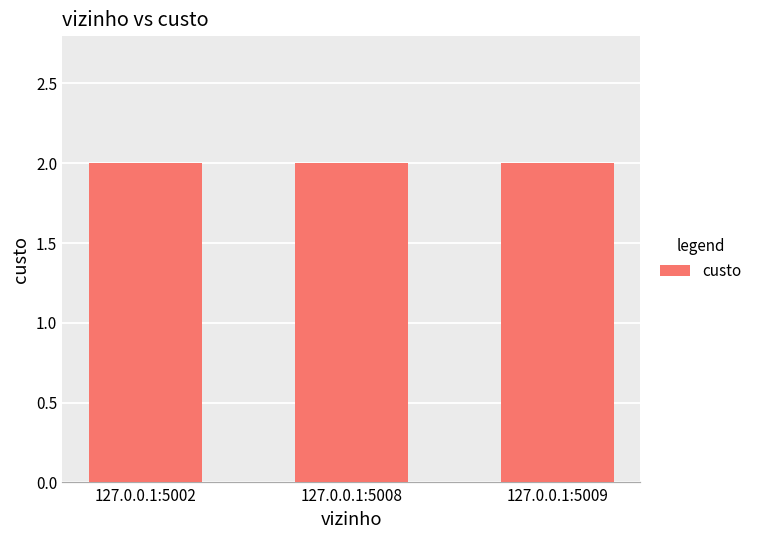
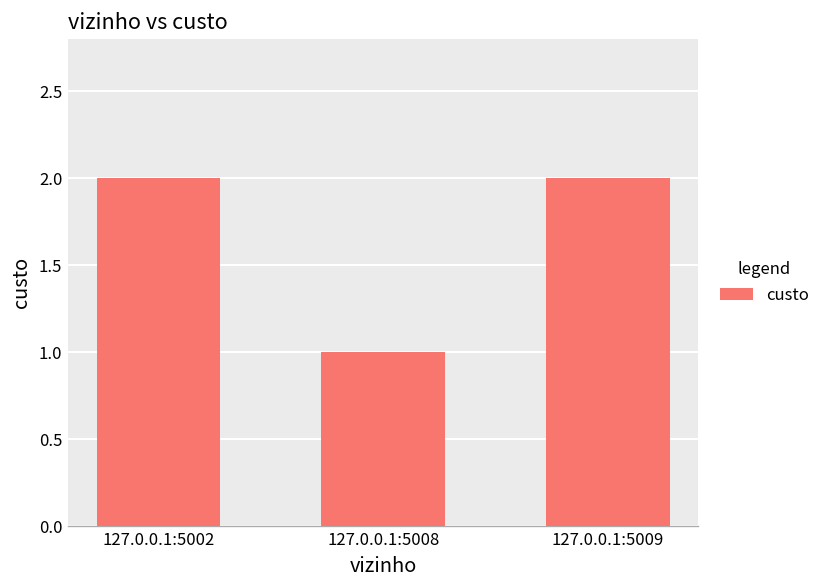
  {
    "127.0.0.1:5002": 2,
-   "127.0.0.1:5008": 2,
+   "127.0.0.1:5008": 1,
    "127.0.0.1:5009": 2
  }
